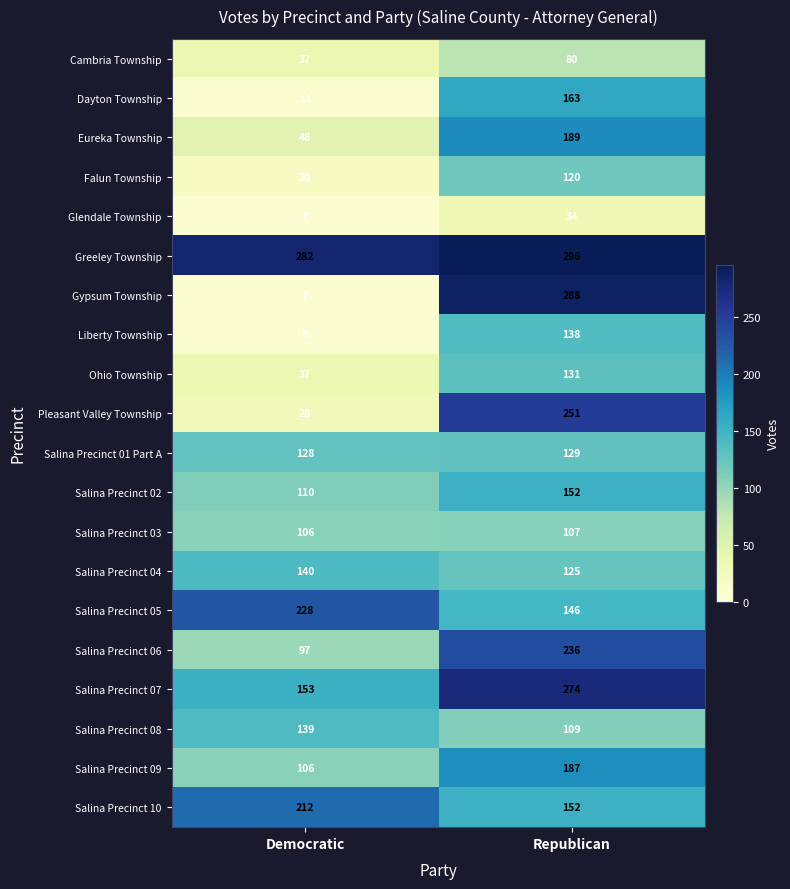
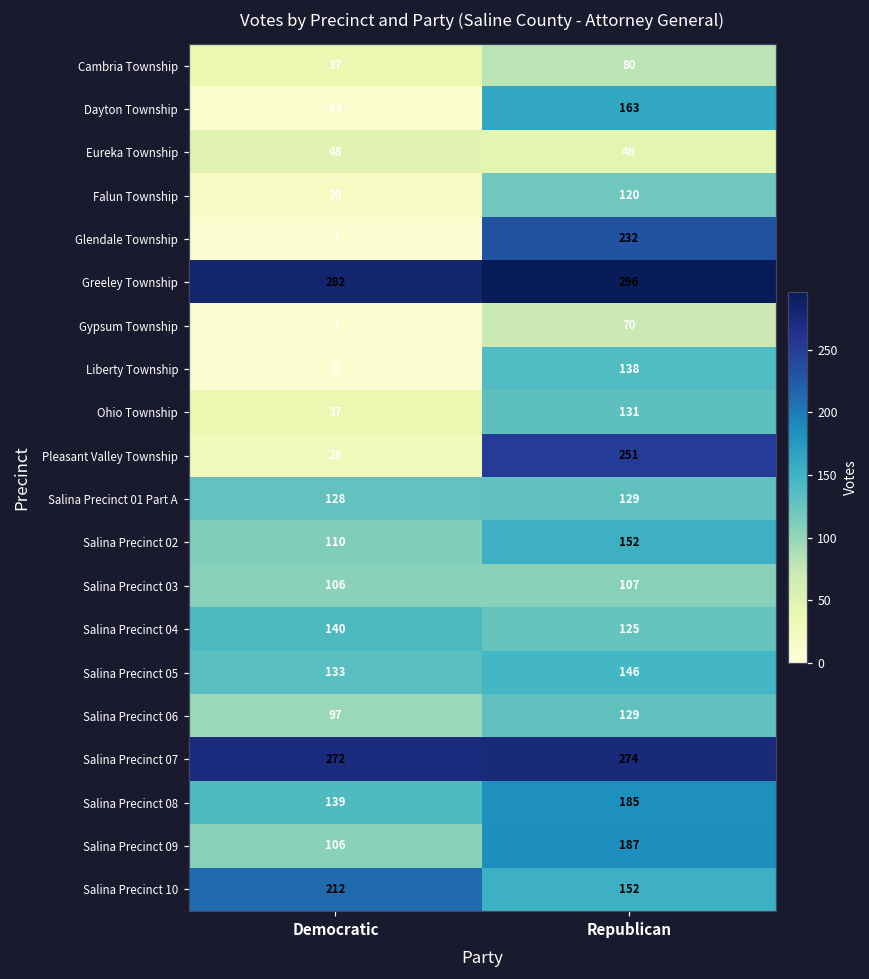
  {
    "Cambria Township": {
      "Democratic": 37,
      "Republican": 80
    },
    "Dayton Township": {
      "Democratic": 11,
      "Republican": 163
    },
    "Eureka Township": {
      "Democratic": 48,
-     "Republican": 189
+     "Republican": 46
    },
    "Falun Township": {
      "Democratic": 20,
      "Republican": 120
    },
    "Glendale Township": {
-     "Republican": 34
+     "Republican": 232
    },
    "Greeley Township": {
      "Democratic": 282,
      "Republican": 296
    },
    "Gypsum Township": {
-     "Republican": 288
+     "Republican": 70
    },
    "Liberty Township": {
      "Republican": 138
    },
    "Ohio Township": {
      "Democratic": 37,
      "Republican": 131
    },
    "Pleasant Valley Township": {
      "Democratic": 28,
      "Republican": 251
    },
    "Salina Precinct 01 Part A": {
      "Democratic": 128,
      "Republican": 129
    },
    "Salina Precinct 02": {
      "Democratic": 110,
      "Republican": 152
    },
    "Salina Precinct 03": {
      "Democratic": 106,
      "Republican": 107
    },
    "Salina Precinct 04": {
      "Democratic": 140,
      "Republican": 125
    },
    "Salina Precinct 05": {
-     "Democratic": 228,
+     "Democratic": 133,
      "Republican": 146
    },
    "Salina Precinct 06": {
      "Democratic": 97,
-     "Republican": 236
+     "Republican": 129
    },
    "Salina Precinct 07": {
-     "Democratic": 153,
+     "Democratic": 272,
      "Republican": 274
    },
    "Salina Precinct 08": {
      "Democratic": 139,
-     "Republican": 109
+     "Republican": 185
    },
    "Salina Precinct 09": {
      "Democratic": 106,
      "Republican": 187
    },
    "Salina Precinct 10": {
      "Democratic": 212,
      "Republican": 152
    }
  }
